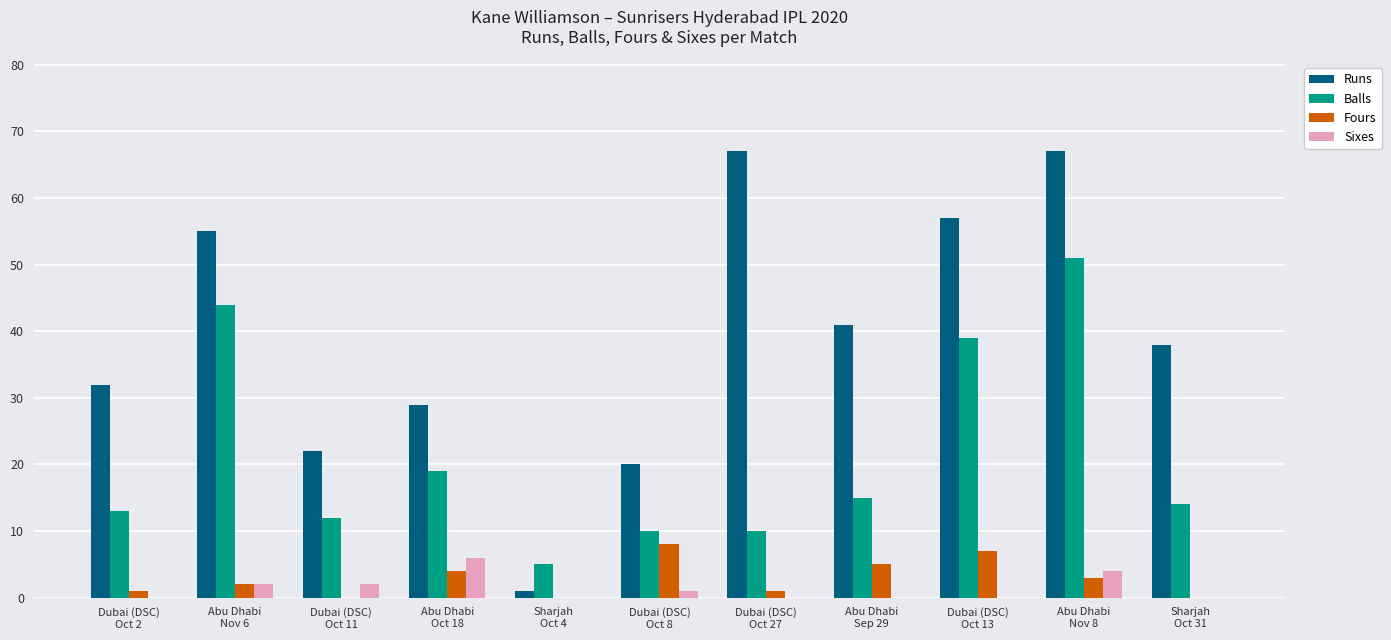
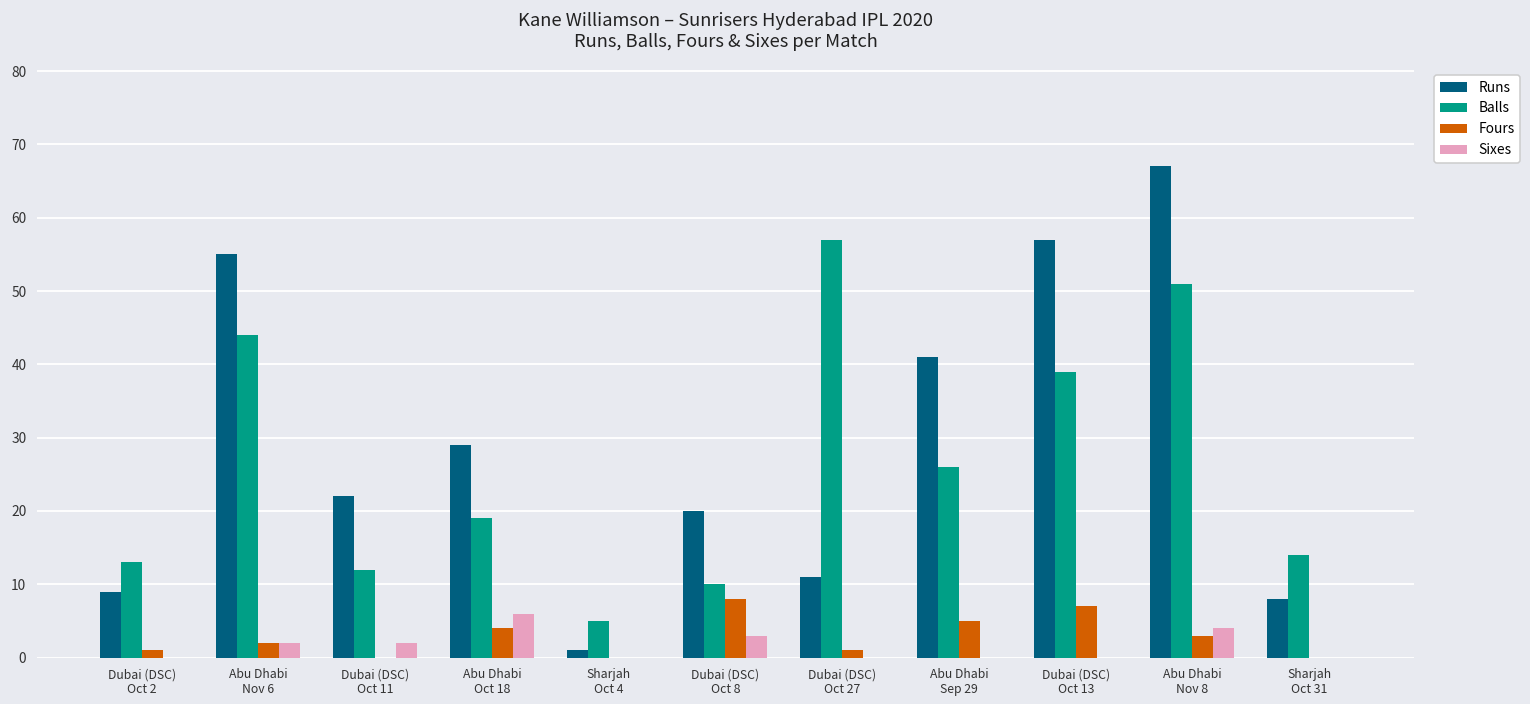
  {
    "Runs": {
-     "Dubai (DSC) Oct 2": 32,
+     "Dubai (DSC) Oct 2": 9,
      "Abu Dhabi Nov 6": 55,
      "Dubai (DSC) Oct 11": 22,
      "Abu Dhabi Oct 18": 29,
      "Sharjah Oct 4": 1,
      "Dubai (DSC) Oct 8": 20,
-     "Dubai (DSC) Oct 27": 67,
+     "Dubai (DSC) Oct 27": 11,
      "Abu Dhabi Sep 29": 41,
      "Dubai (DSC) Oct 13": 57,
      "Abu Dhabi Nov 8": 67,
-     "Sharjah Oct 31": 38
+     "Sharjah Oct 31": 8
    },
    "Balls": {
      "Dubai (DSC) Oct 2": 13,
      "Abu Dhabi Nov 6": 44,
      "Dubai (DSC) Oct 11": 12,
      "Abu Dhabi Oct 18": 19,
      "Sharjah Oct 4": 5,
      "Dubai (DSC) Oct 8": 10,
-     "Dubai (DSC) Oct 27": 10,
-     "Abu Dhabi Sep 29": 15,
+     "Dubai (DSC) Oct 27": 57,
+     "Abu Dhabi Sep 29": 26,
      "Dubai (DSC) Oct 13": 39,
      "Abu Dhabi Nov 8": 51,
      "Sharjah Oct 31": 14
    },
    "Fours": {
      "Dubai (DSC) Oct 2": 1,
      "Abu Dhabi Nov 6": 2,
      "Dubai (DSC) Oct 11": 0,
      "Abu Dhabi Oct 18": 4,
      "Sharjah Oct 4": 0,
      "Dubai (DSC) Oct 8": 8,
      "Dubai (DSC) Oct 27": 1,
      "Abu Dhabi Sep 29": 5,
      "Dubai (DSC) Oct 13": 7,
      "Abu Dhabi Nov 8": 3,
      "Sharjah Oct 31": 0
    },
    "Sixes": {
      "Dubai (DSC) Oct 2": 0,
      "Abu Dhabi Nov 6": 2,
      "Dubai (DSC) Oct 11": 2,
      "Abu Dhabi Oct 18": 6,
      "Sharjah Oct 4": 0,
-     "Dubai (DSC) Oct 8": 1,
+     "Dubai (DSC) Oct 8": 3,
      "Dubai (DSC) Oct 27": 0,
      "Abu Dhabi Sep 29": 0,
      "Dubai (DSC) Oct 13": 0,
      "Abu Dhabi Nov 8": 4,
      "Sharjah Oct 31": 0
    }
  }
